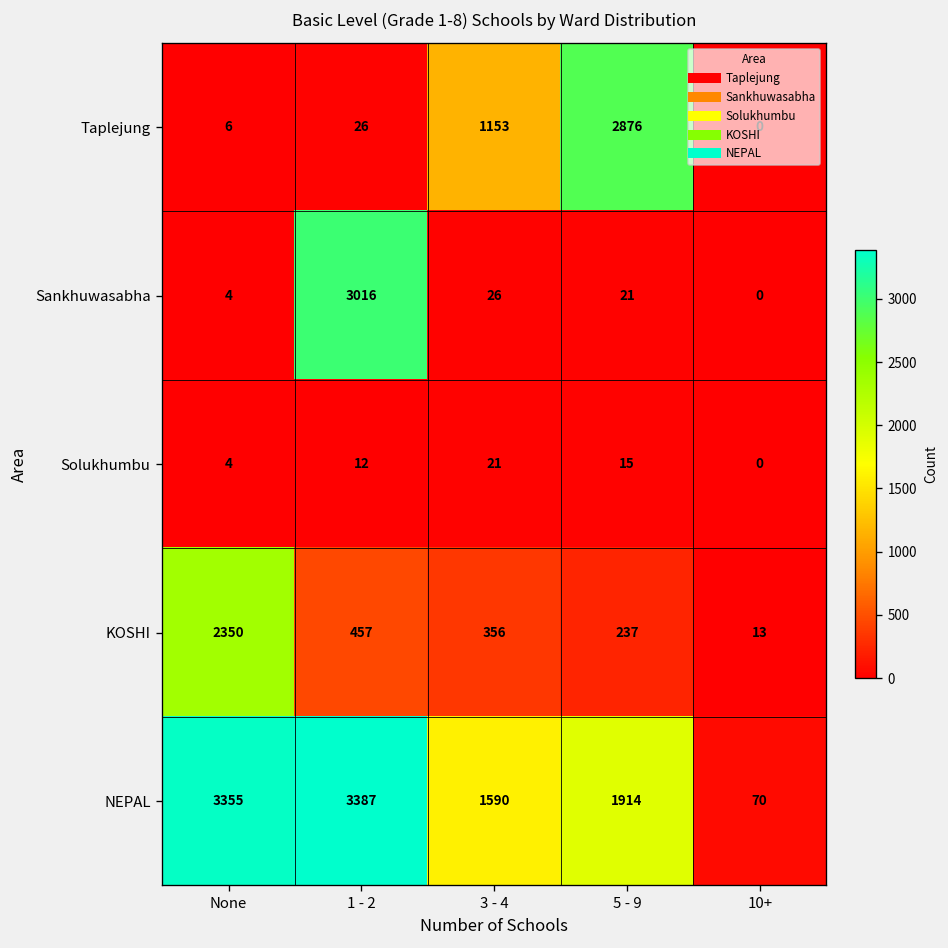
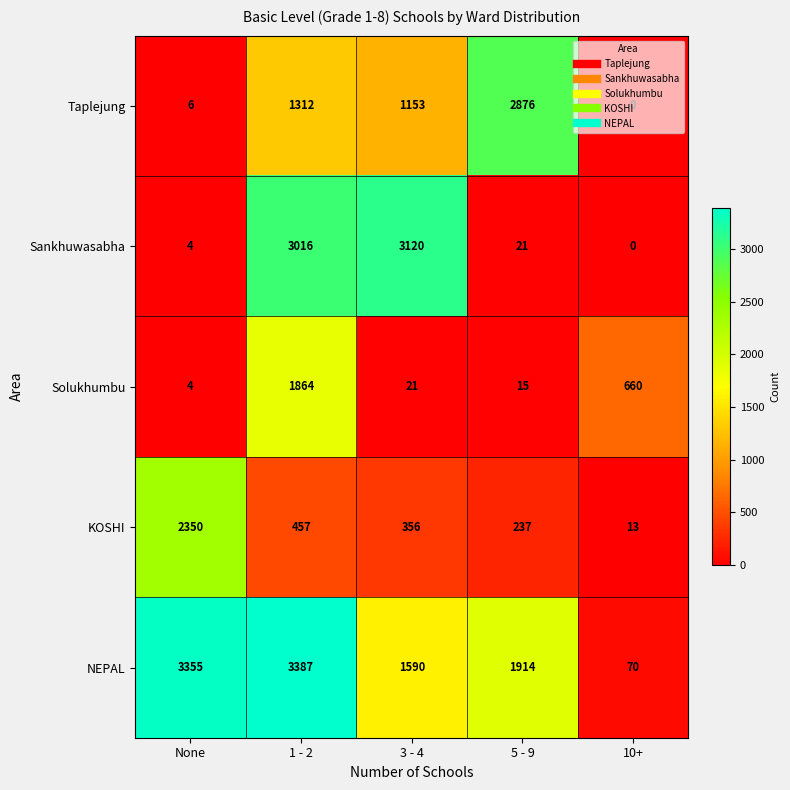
  {
    "Taplejung": {
      "None": 6,
-     "1 - 2": 26,
+     "1 - 2": 1312,
      "3 - 4": 1153,
      "5 - 9": 2876
    },
    "Sankhuwasabha": {
      "None": 4,
      "1 - 2": 3016,
-     "3 - 4": 26,
+     "3 - 4": 3120,
      "5 - 9": 21,
      "10+": 0
    },
    "Solukhumbu": {
      "None": 4,
-     "1 - 2": 12,
+     "1 - 2": 1864,
      "3 - 4": 21,
      "5 - 9": 15,
-     "10+": 0
+     "10+": 660
    },
    "KOSHI": {
      "None": 2350,
      "1 - 2": 457,
      "3 - 4": 356,
      "5 - 9": 237,
      "10+": 13
    },
    "NEPAL": {
      "None": 3355,
      "1 - 2": 3387,
      "3 - 4": 1590,
      "5 - 9": 1914,
      "10+": 70
    }
  }
